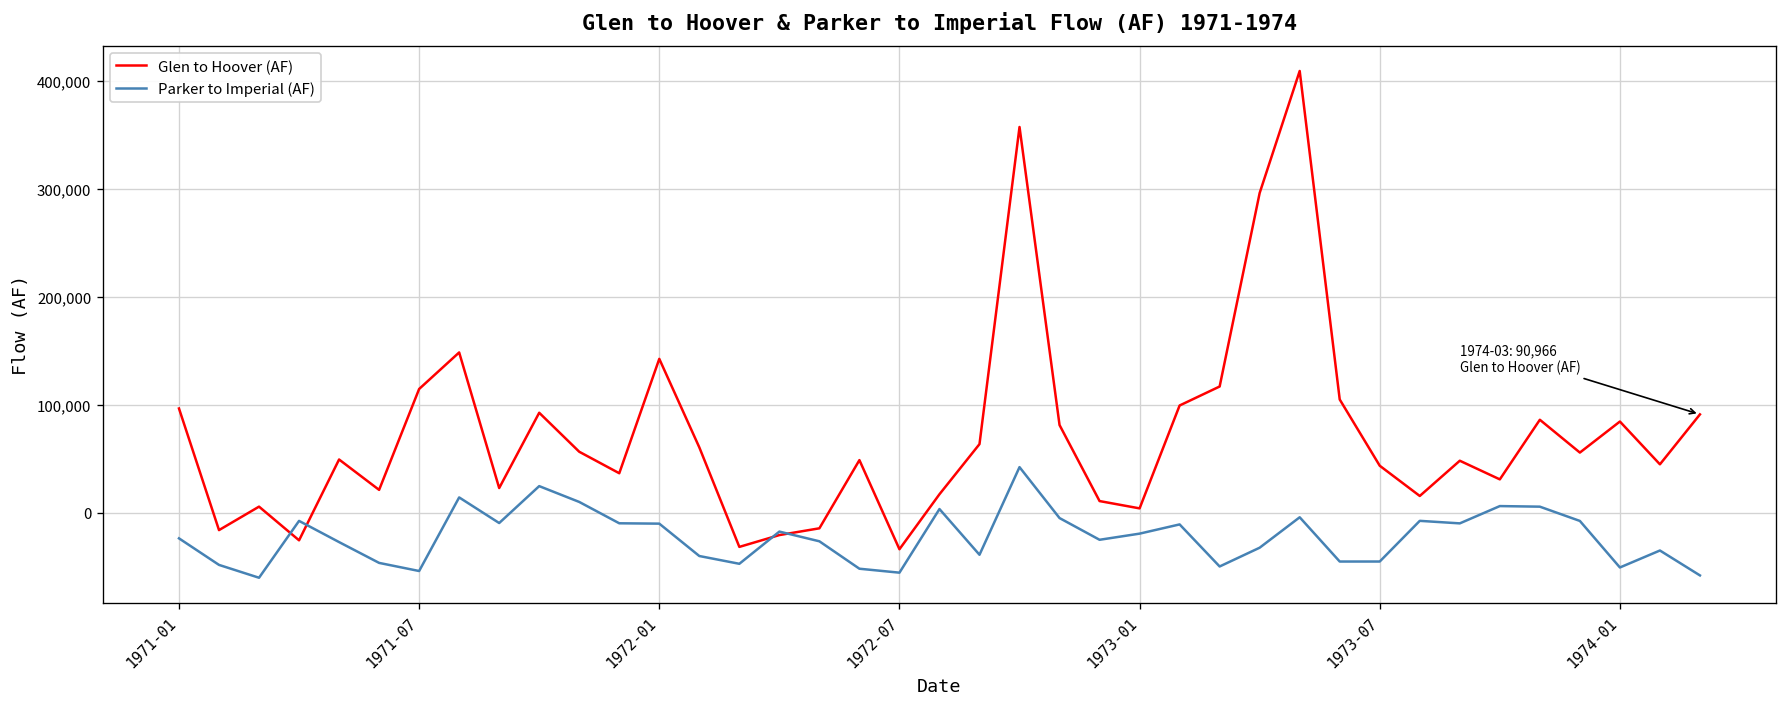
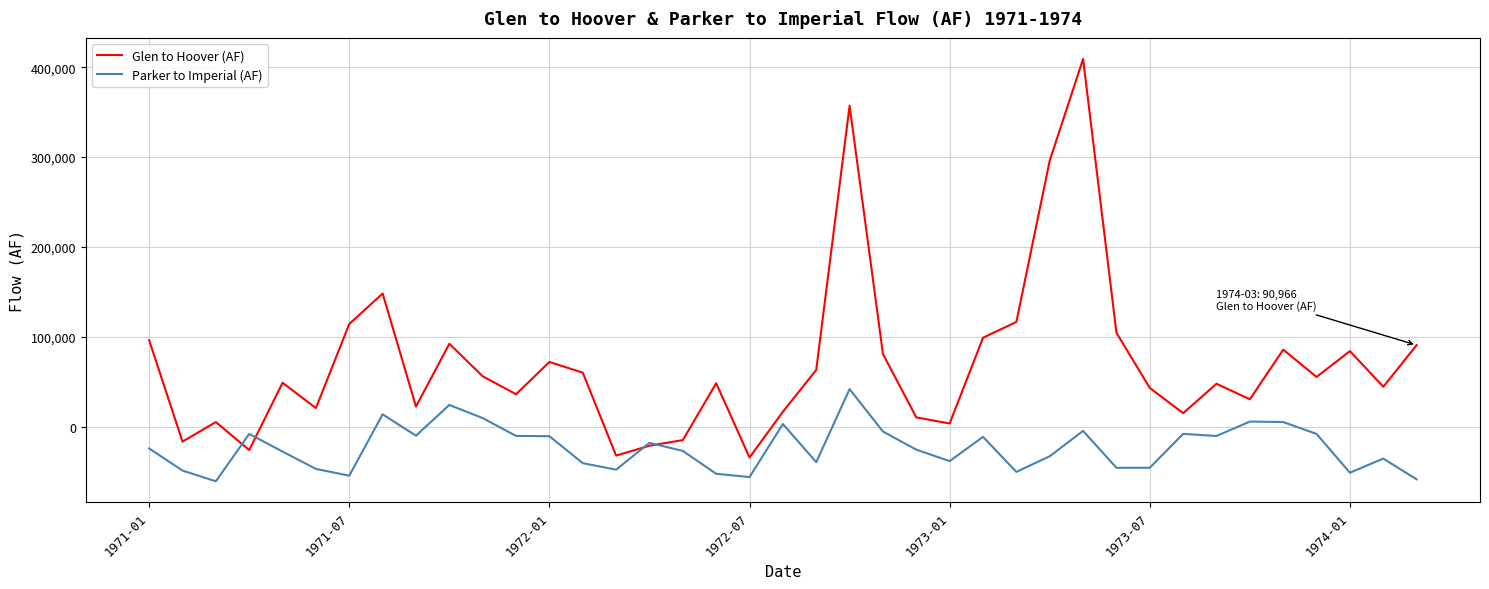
  {
    "Glen to Hoover (AF)": {
      "1971-01": "100,000",
      "1971-07": "110,000",
-     "1972-01": "140,000",
+     "1972-01": "70,000",
      "1972-07": "-30,000",
      "1973-01": "0",
      "1973-07": "40,000",
      "1974-01": "80,000"
    },
    "Parker to Imperial (AF)": {
      "1971-01": "-20,000",
      "1971-07": "-50,000",
      "1972-01": "-10,000",
      "1972-07": "-60,000",
-     "1973-01": "-20,000",
+     "1973-01": "-40,000",
      "1973-07": "-50,000",
      "1974-01": "-50,000"
    }
  }
